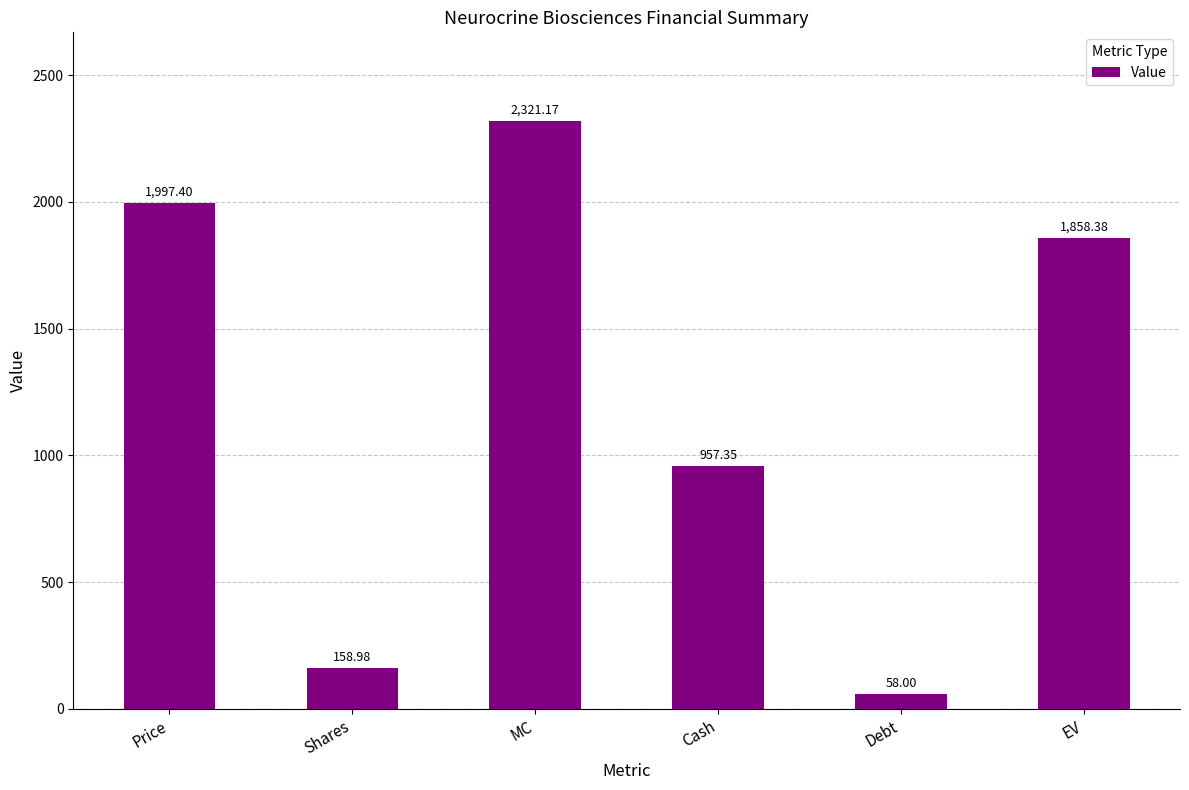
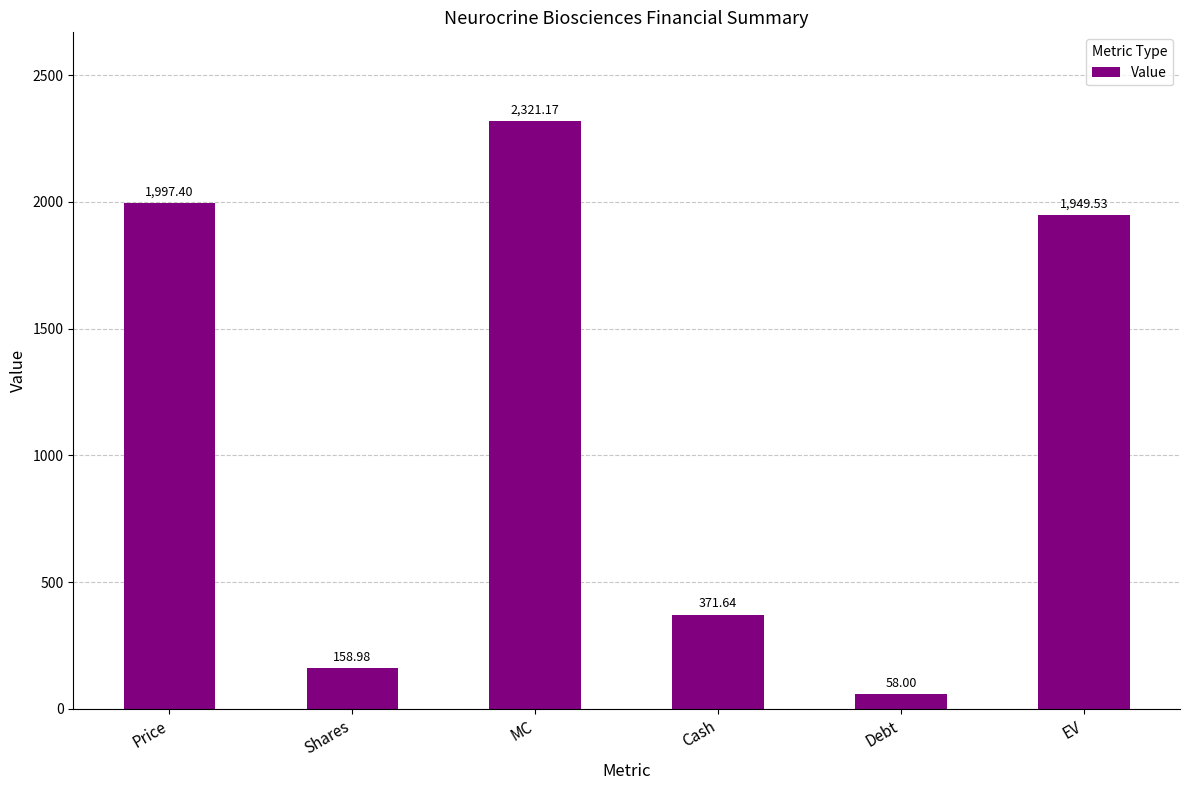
  {
    "Price": "1,997.40",
    "Shares": "158.98",
    "MC": "2,321.17",
-   "Cash": "957.35",
+   "Cash": "371.64",
    "Debt": "58.00",
-   "EV": "1,858.38"
+   "EV": "1,949.53"
  }
